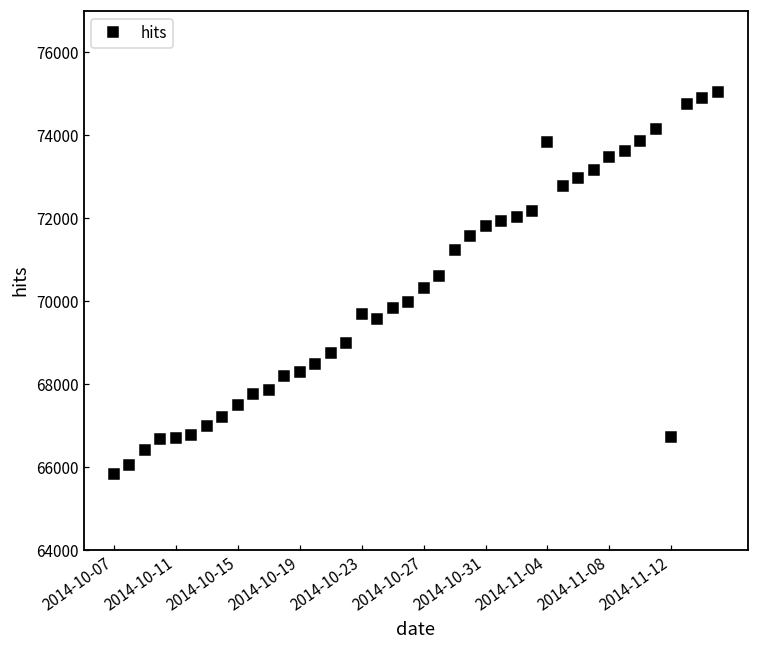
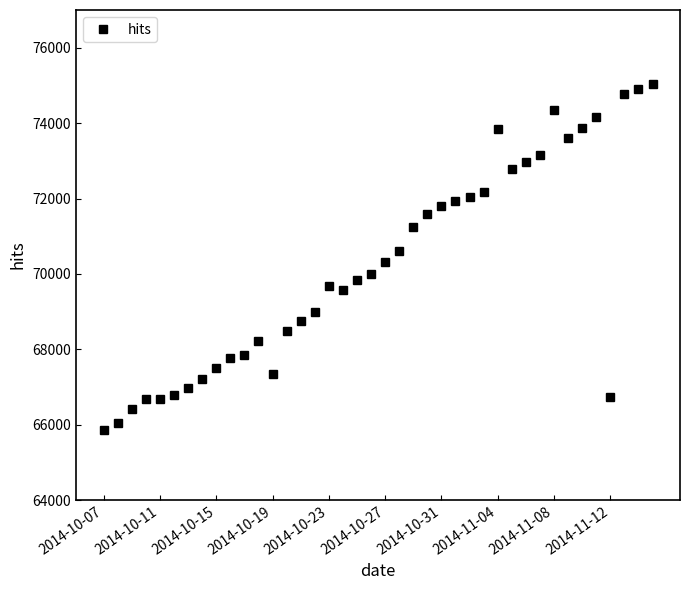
  {
    "2014-10-07": 65800,
    "2014-10-11": 66700,
    "2014-10-15": 67500,
-   "2014-10-19": 68300,
+   "2014-10-19": 67300,
    "2014-10-23": 69700,
    "2014-10-27": 70300,
    "2014-10-31": 71800,
    "2014-11-04": 73800,
-   "2014-11-08": 73500,
+   "2014-11-08": 74400,
    "2014-11-12": 66700
  }
